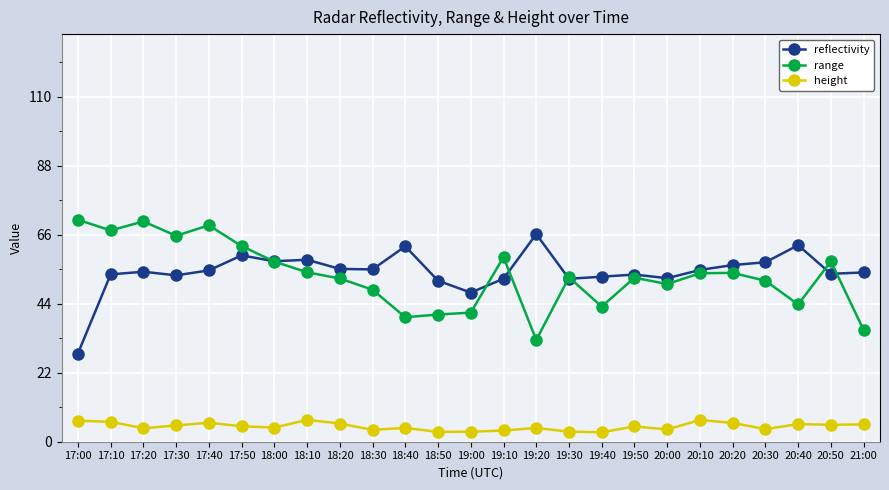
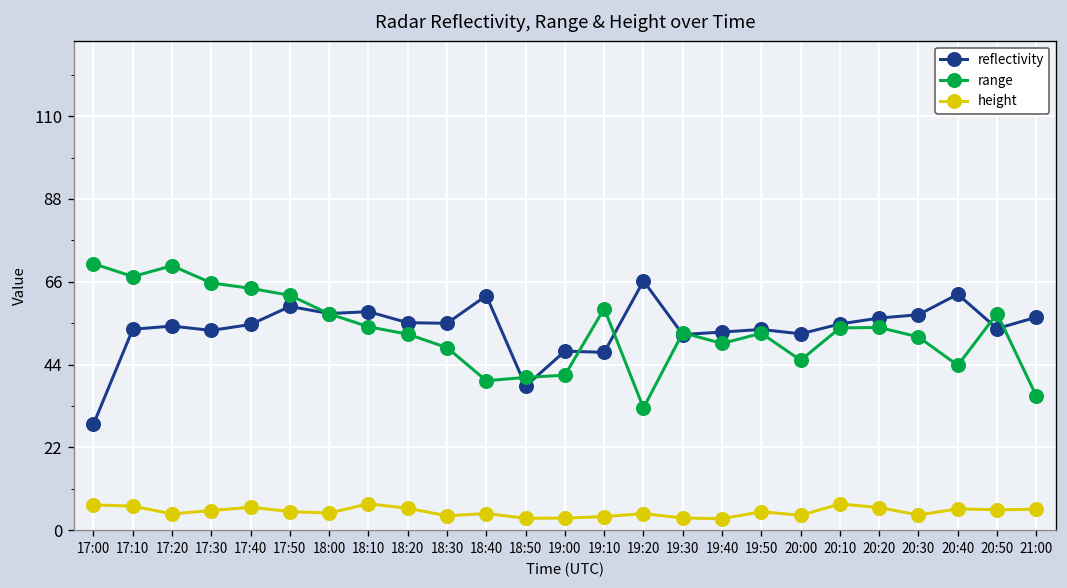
  {
    "reflectivity": {
      "17:00": 28,
      "17:10": 53,
      "17:20": 54,
      "17:30": 53,
      "17:40": 55,
      "17:50": 59,
      "18:10": 58,
      "18:20": 55,
      "18:30": 55,
      "18:40": 62,
-     "18:50": 51,
+     "18:50": 38,
      "19:00": 48,
-     "19:10": 52,
+     "19:10": 47,
      "19:20": 66,
      "19:40": 53,
      "19:50": 53,
      "20:00": 52,
      "20:10": 55,
      "20:20": 56,
      "20:30": 57,
      "20:40": 63,
      "20:50": 54,
-     "21:00": 54
+     "21:00": 57
    },
    "range": {
      "17:00": 71,
      "17:10": 67,
      "17:20": 70,
      "17:30": 66,
-     "17:40": 69,
+     "17:40": 64,
      "17:50": 62,
      "18:10": 54,
      "18:20": 52,
      "18:30": 48,
      "18:40": 40,
      "18:50": 41,
      "19:00": 41,
      "19:10": 59,
      "19:20": 32,
-     "19:40": 43,
+     "19:40": 50,
      "19:50": 52,
-     "20:00": 50,
+     "20:00": 45,
      "20:10": 54,
      "20:20": 54,
      "20:30": 51,
      "20:40": 44,
      "20:50": 58,
      "21:00": 36
    },
    "height": {
      "17:00": 7,
      "17:10": 6,
      "17:20": 4,
      "17:30": 5,
      "17:40": 6,
      "17:50": 5,
      "18:00": 5,
      "18:10": 7,
      "18:20": 6,
      "18:30": 4,
      "18:40": 4,
      "18:50": 3,
      "19:00": 3,
      "19:10": 4,
      "19:20": 4,
      "19:30": 3,
      "19:40": 3,
      "19:50": 5,
      "20:00": 4,
      "20:10": 7,
      "20:20": 6,
      "20:30": 4,
      "20:40": 6,
      "20:50": 5,
      "21:00": 6
    }
  }
